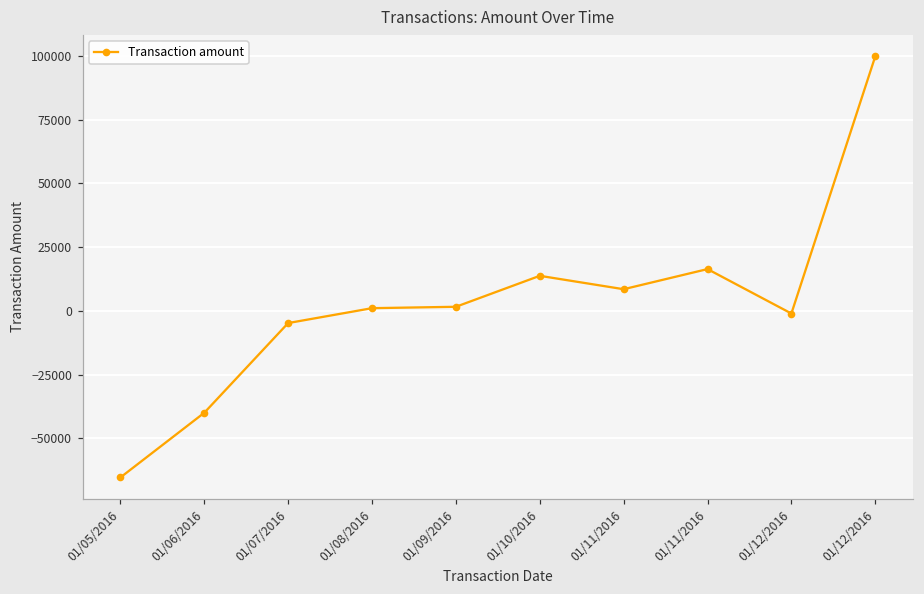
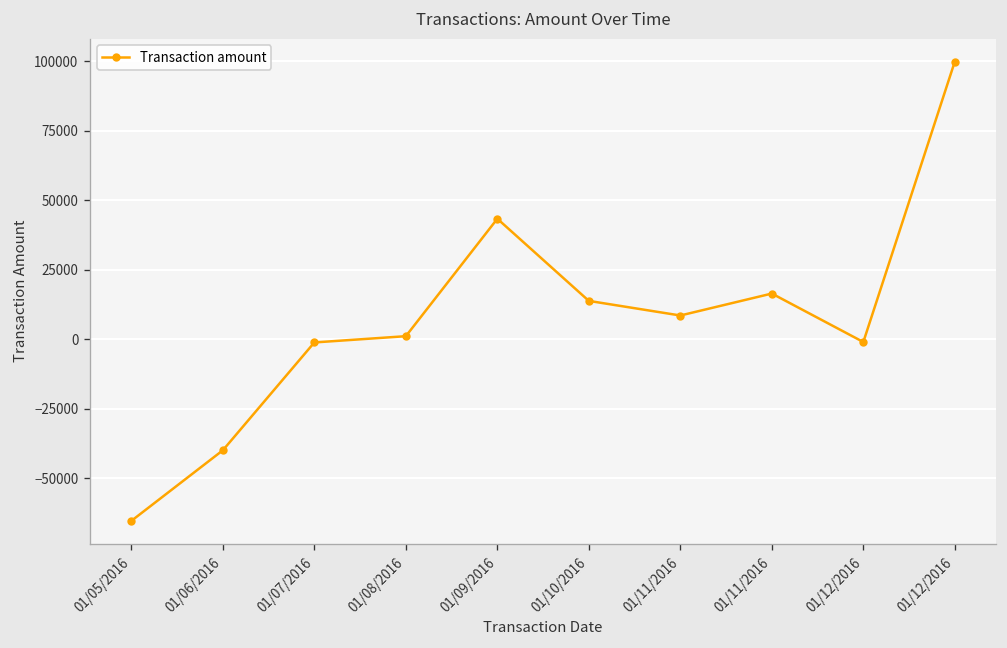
  {
    "01/05/2016": -65000,
    "01/06/2016": -40000,
-   "01/07/2016": -5000,
+   "01/07/2016": -1000,
    "01/08/2016": 1000,
-   "01/09/2016": 2000,
+   "01/09/2016": 43000,
    "01/10/2016": 14000
  }
